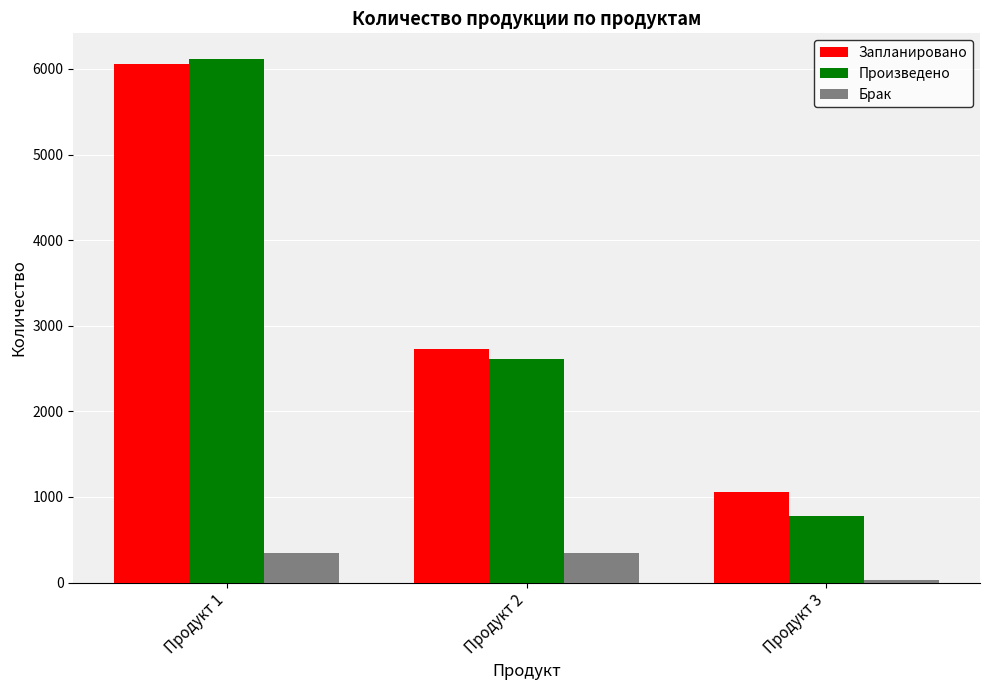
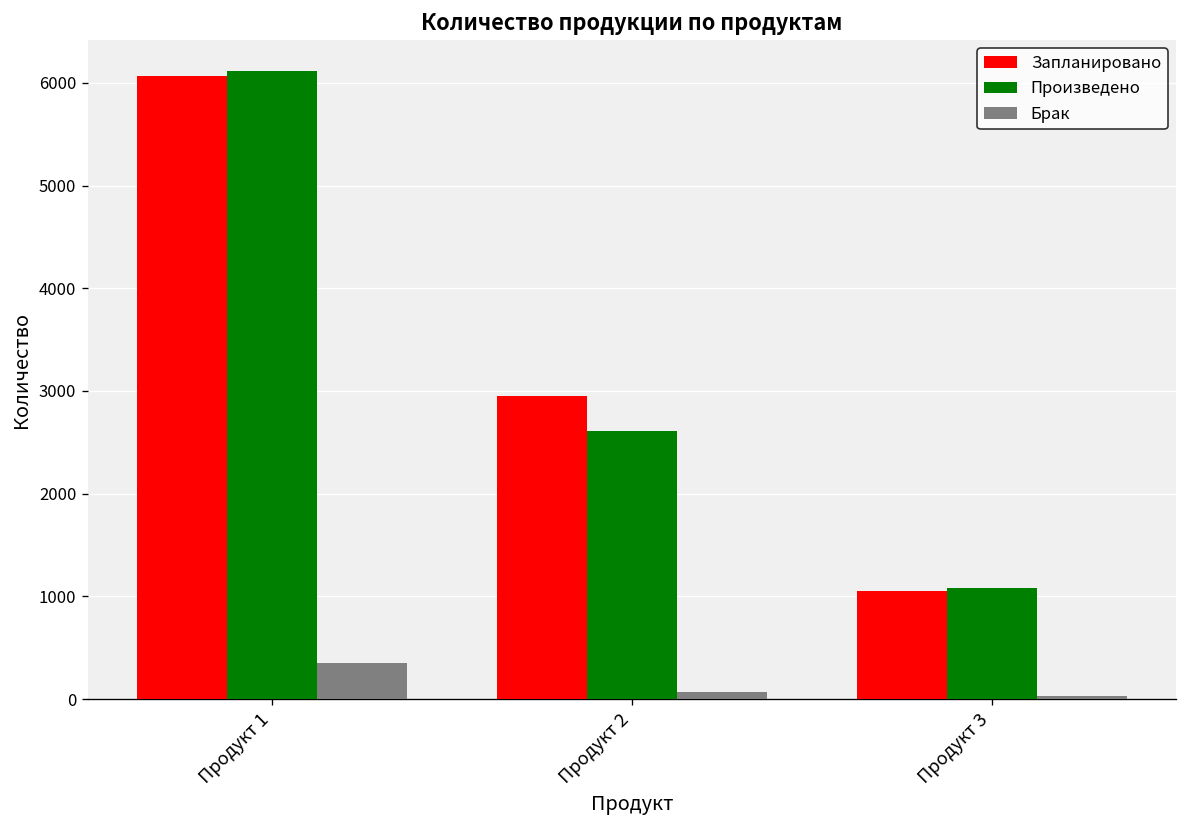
  {
    "Запланировано": {
      "Продукт 1": 6100,
-     "Продукт 2": 2700,
+     "Продукт 2": 2900,
      "Продукт 3": 1100
    },
    "Произведено": {
      "Продукт 1": 6100,
      "Продукт 2": 2600,
-     "Продукт 3": 800
+     "Продукт 3": 1100
    },
    "Брак": {
      "Продукт 1": 300,
-     "Продукт 2": 400
+     "Продукт 2": 100
    }
  }
